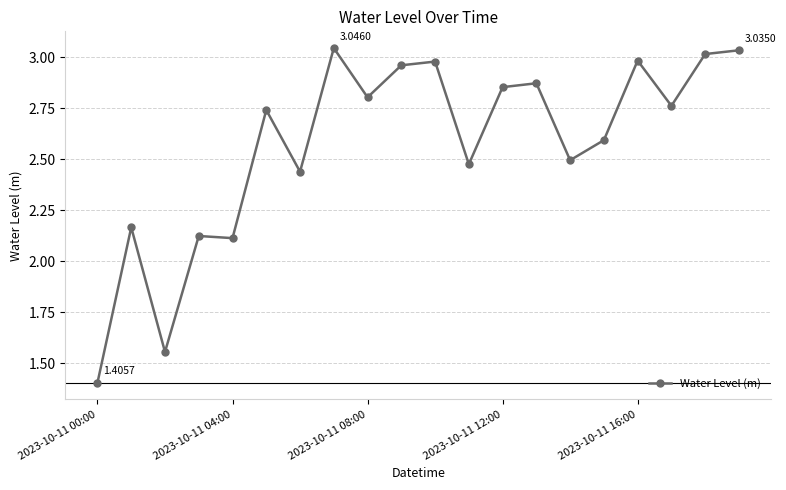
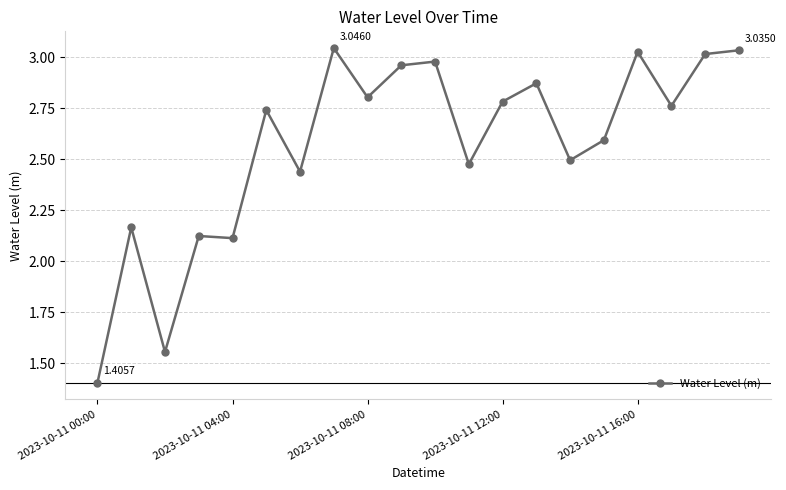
  {
    "2023-10-11 04:00": 2.11,
    "2023-10-11 08:00": 2.80,
-   "2023-10-11 12:00": 2.85,
-   "2023-10-11 16:00": 2.98
+   "2023-10-11 12:00": 2.78,
+   "2023-10-11 16:00": 3.03
  }
